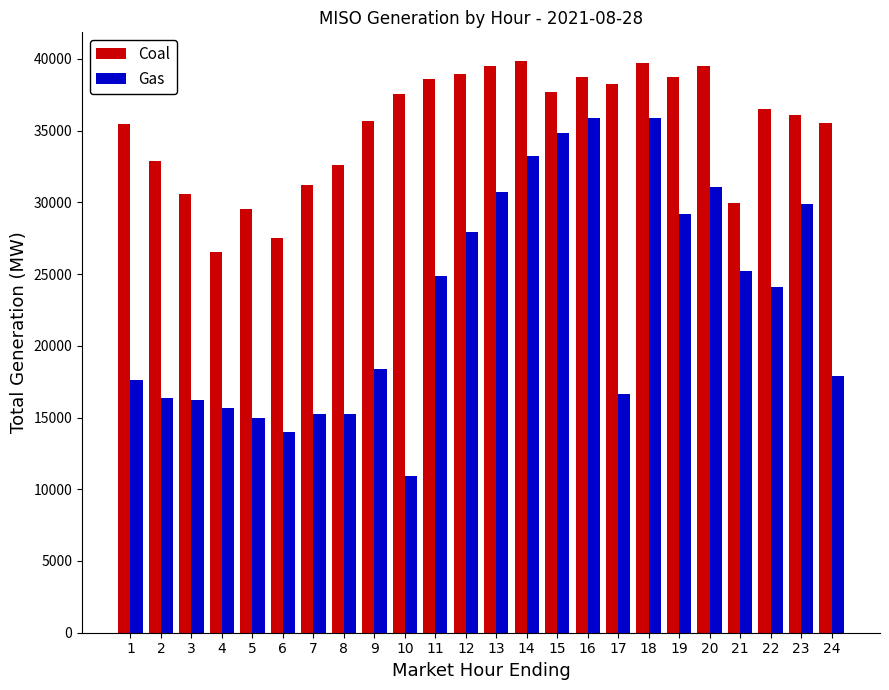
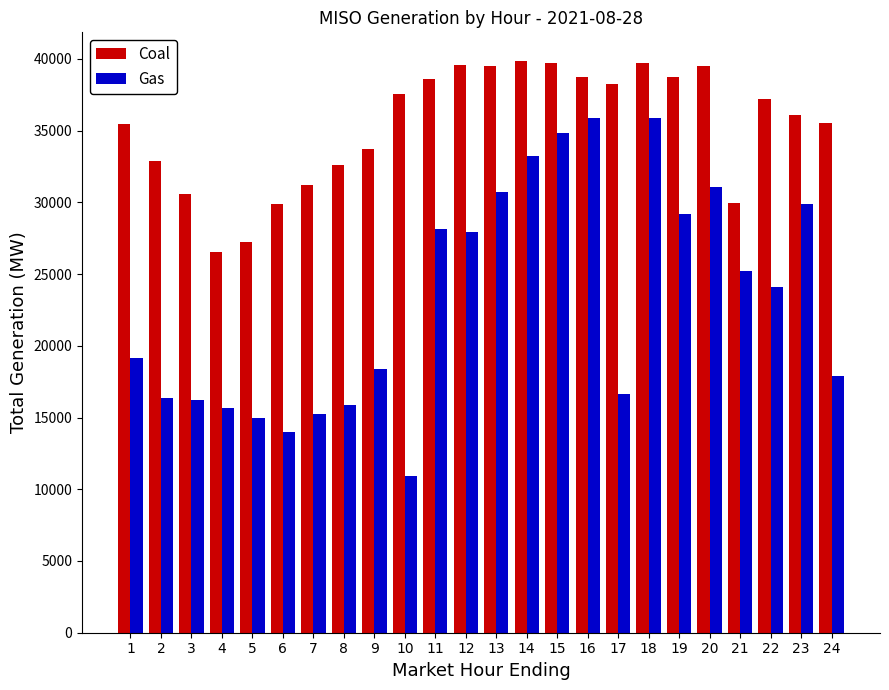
  {
    "Coal": {
      "1": 35500,
      "2": 32900,
      "3": 30600,
      "4": 26600,
-     "5": 29600,
-     "6": 27500,
+     "5": 27200,
+     "6": 29900,
      "7": 31200,
      "8": 32600,
-     "9": 35700,
+     "9": 33700,
      "10": 37500,
      "11": 38600,
-     "12": 38900,
+     "12": 39600,
      "13": 39500,
      "14": 39900,
-     "15": 37700,
+     "15": 39700,
      "16": 38700,
      "17": 38300,
      "18": 39700,
      "19": 38700,
      "20": 39500,
      "21": 30000,
-     "22": 36500,
+     "22": 37200,
      "23": 36100,
      "24": 35500
    },
    "Gas": {
-     "1": 17700,
+     "1": 19100,
      "2": 16400,
      "3": 16200,
      "4": 15600,
      "5": 15000,
      "6": 14000,
      "7": 15300,
-     "8": 15200,
+     "8": 15900,
      "9": 18400,
      "10": 10900,
-     "11": 24900,
+     "11": 28200,
      "12": 27900,
      "13": 30700,
      "14": 33200,
      "15": 34900,
      "16": 35900,
      "17": 16600,
      "18": 35900,
      "19": 29200,
      "20": 31100,
      "21": 25200,
      "22": 24100,
      "23": 29900,
      "24": 17900
    }
  }
